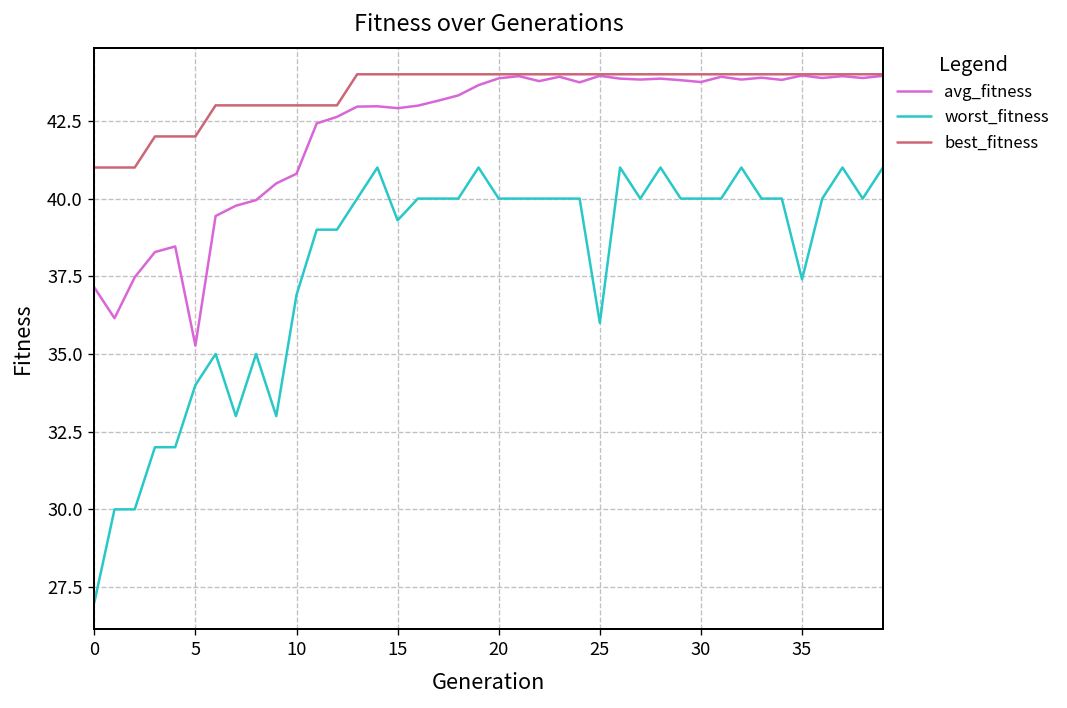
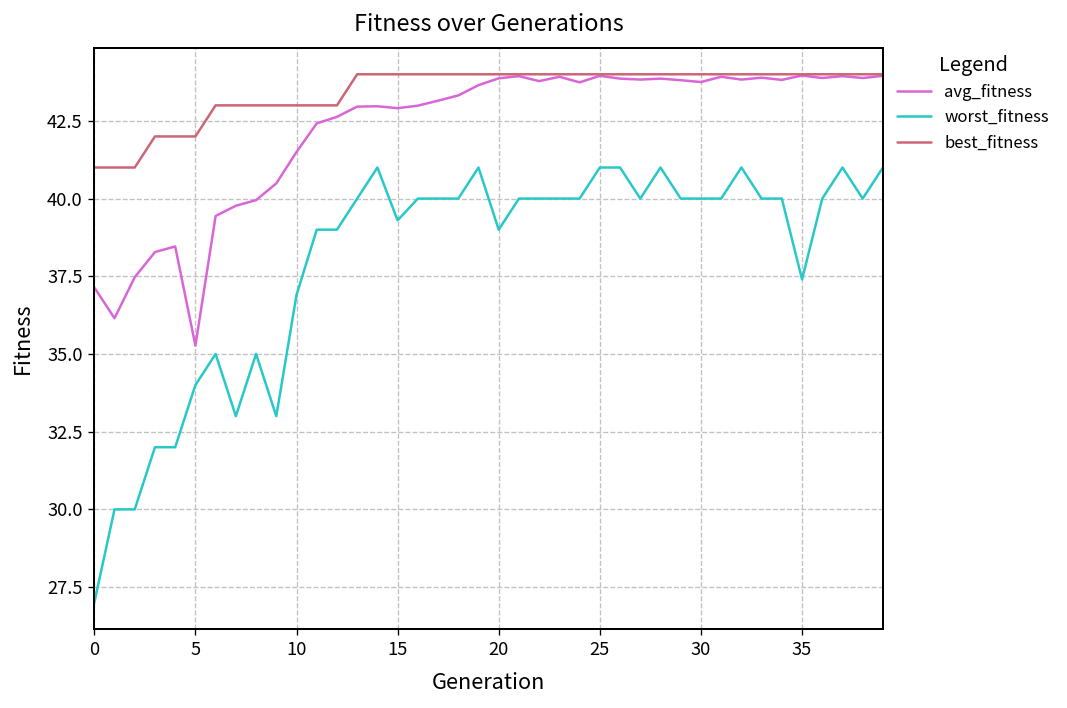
  {
    "avg_fitness": {
      "0": 37.1,
      "5": 35.3,
-     "10": 40.8,
+     "10": 41.5,
      "15": 42.9,
      "20": 43.9,
      "30": 43.8
    },
    "worst_fitness": {
      "0": 27,
      "5": 34,
      "10": 36.9,
      "15": 39.3,
-     "20": 40,
-     "25": 36,
+     "20": 39,
+     "25": 41,
      "30": 40,
      "35": 37.4
    },
    "best_fitness": {
      "0": 41.0,
      "5": 42.0,
      "10": 43.0,
      "15": 44.0,
      "20": 44.0,
      "30": 44.0
    }
  }
